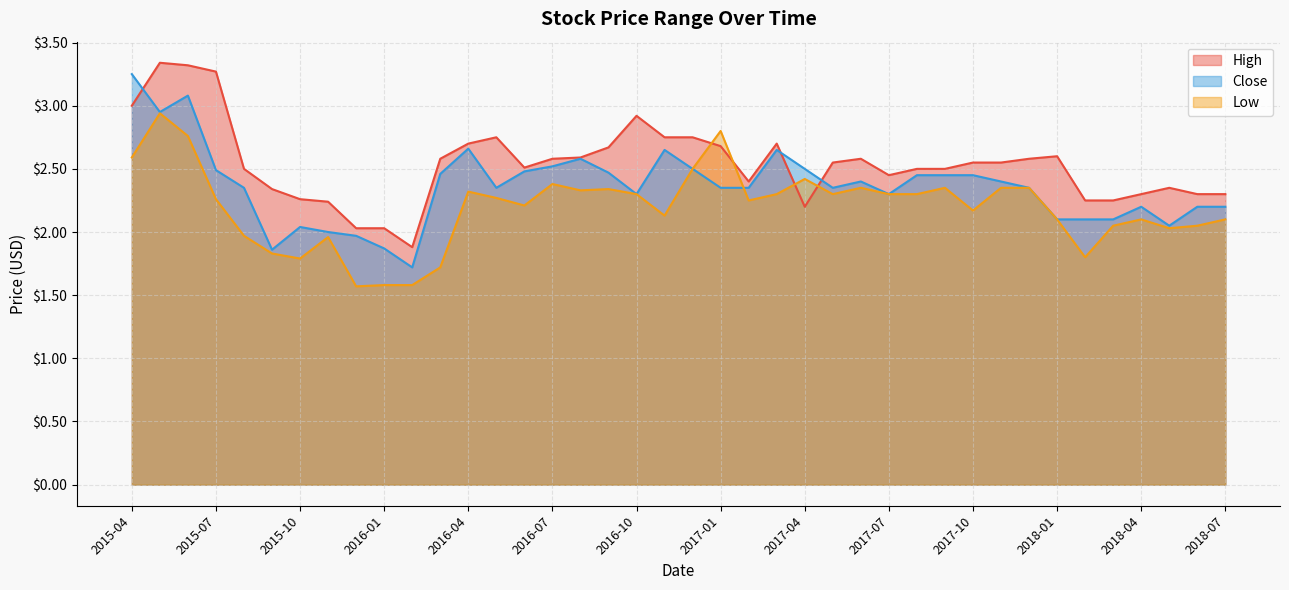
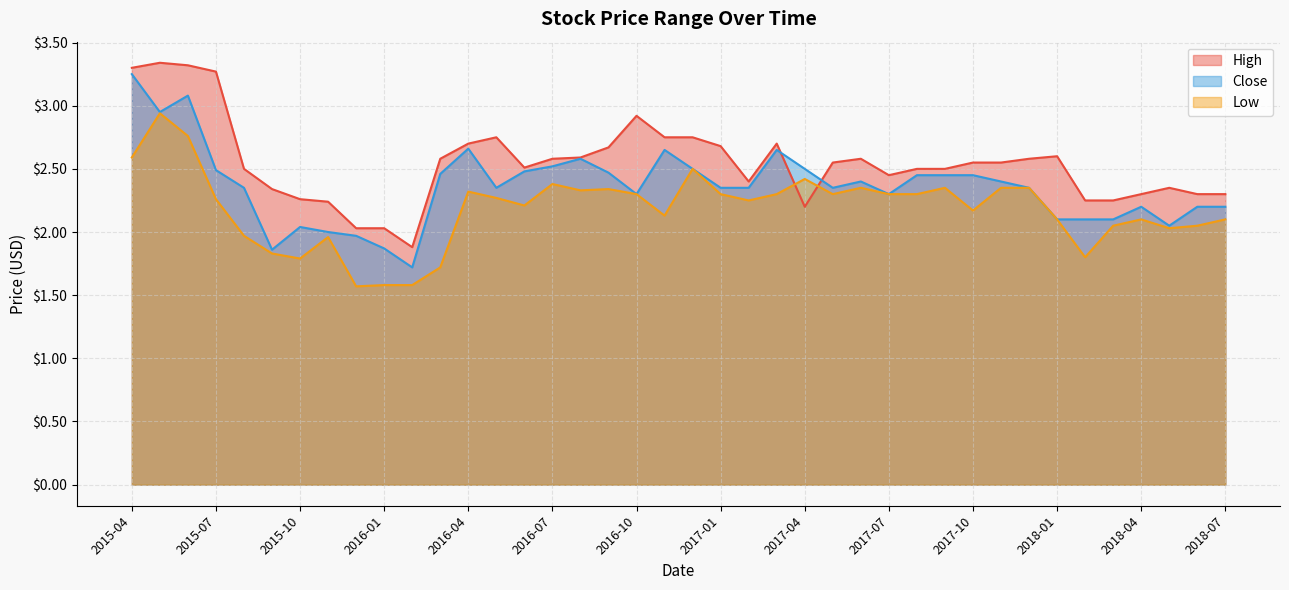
  {
    "High": {
-     "2015-04": "$3.0",
+     "2015-04": "$3.3",
      "2015-07": "$3.27",
      "2015-10": "$2.26",
      "2016-01": "$2.03",
      "2016-04": "$2.7",
      "2016-07": "$2.58",
      "2016-10": "$2.92",
      "2017-01": "$2.68",
      "2017-04": "$2.2",
      "2017-07": "$2.45",
      "2017-10": "$2.55",
      "2018-01": "$2.6",
      "2018-04": "$2.3",
      "2018-07": "$2.3"
    },
    "Close": {
      "2015-04": "$3.25",
      "2015-07": "$2.5",
      "2015-10": "$2.04",
      "2016-01": "$1.87",
      "2016-04": "$2.66",
      "2016-07": "$2.52",
      "2017-01": "$2.35",
      "2017-04": "$2.5",
      "2017-10": "$2.45",
      "2018-04": "$2.2",
      "2018-07": "$2.2"
    },
    "Low": {
      "2015-04": "$2.6",
      "2015-07": "$2.26",
      "2015-10": "$1.8",
      "2016-01": "$1.58",
      "2016-04": "$2.32",
      "2016-07": "$2.38",
-     "2017-01": "$2.8",
+     "2017-01": "$2.3",
      "2017-04": "$2.42",
      "2017-10": "$2.17",
      "2018-04": "$2.1",
      "2018-07": "$2.1"
    }
  }
